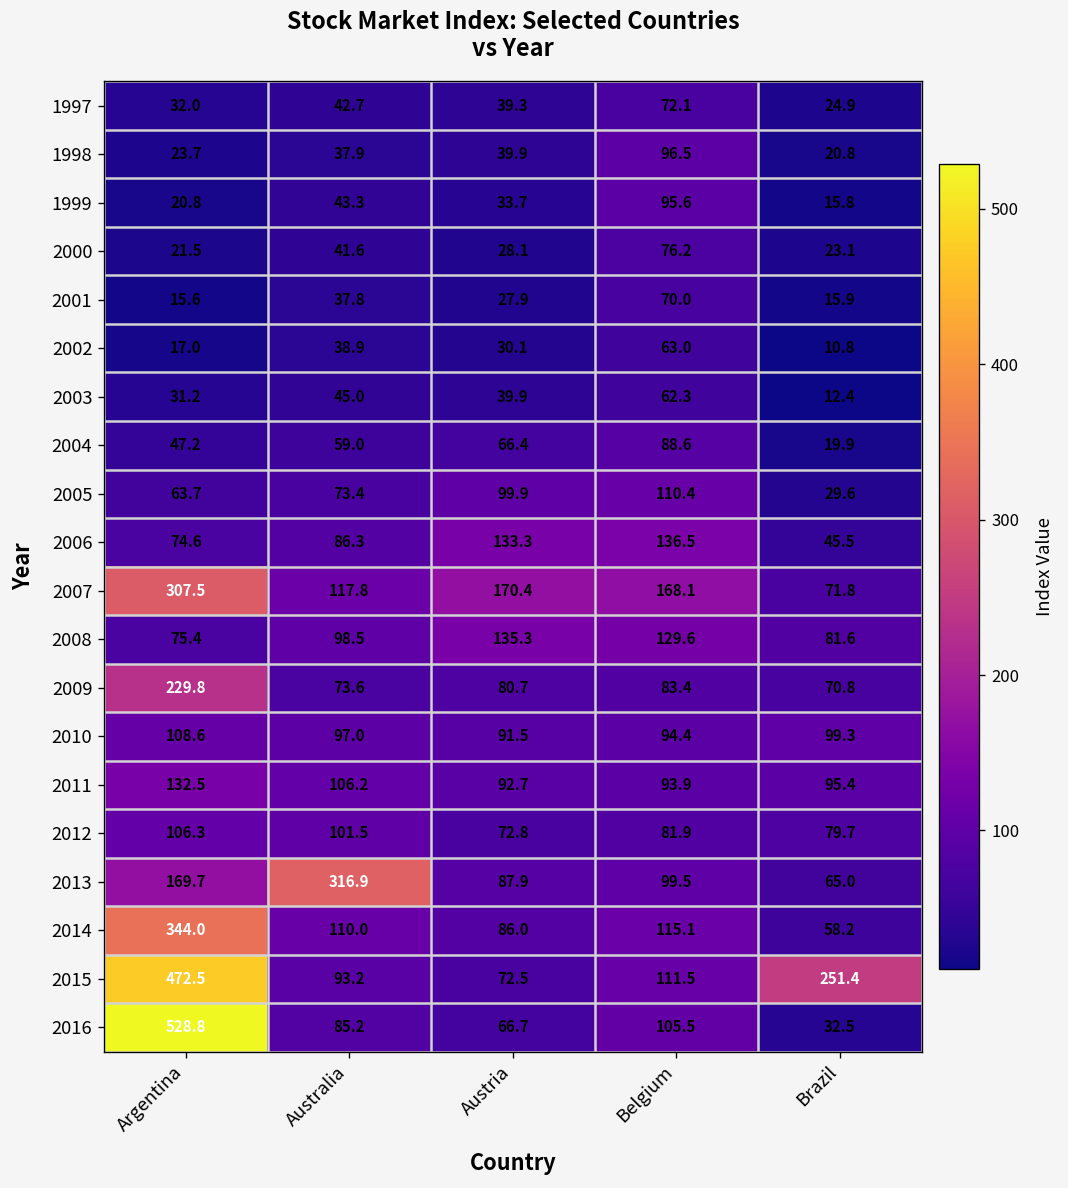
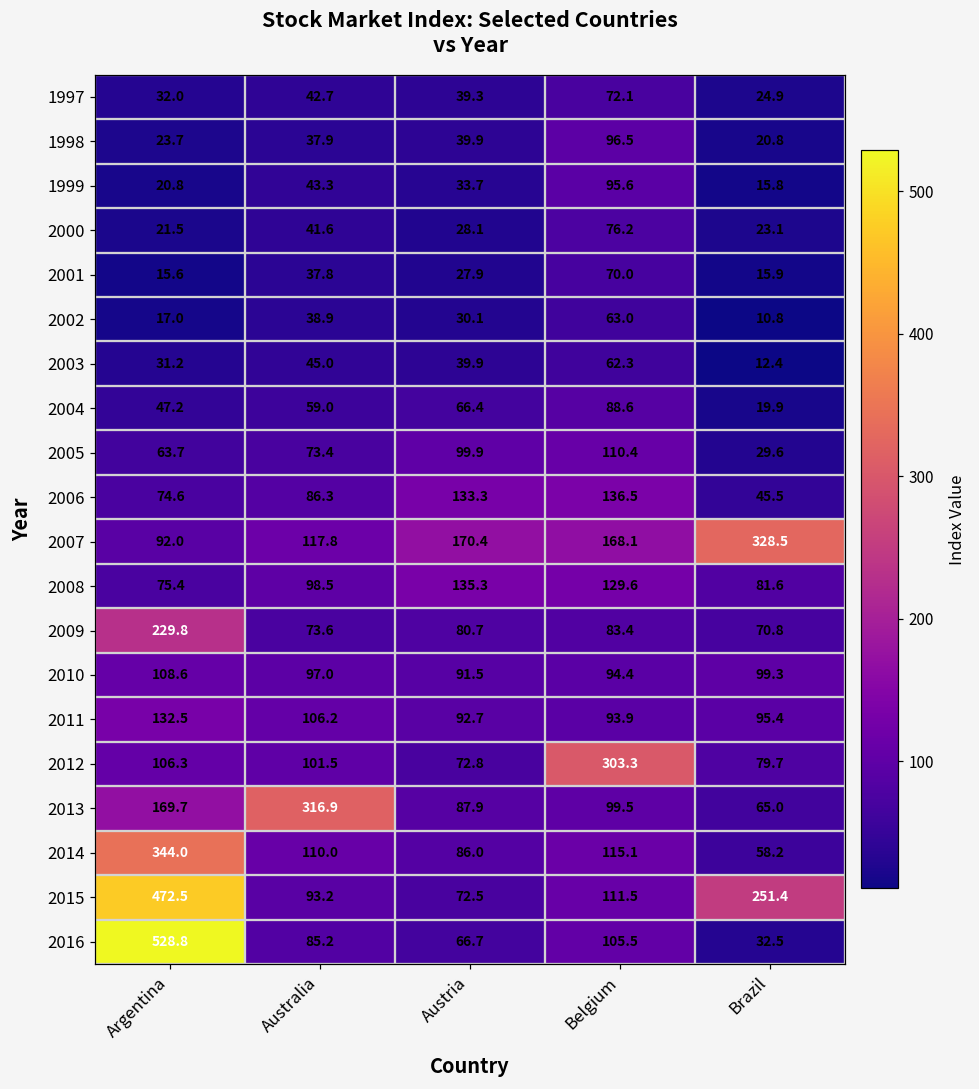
  {
    "1997": {
      "Argentina": 32.0,
      "Australia": 42.7,
      "Austria": 39.3,
      "Belgium": 72.1,
      "Brazil": 24.9
    },
    "1998": {
      "Argentina": 23.7,
      "Australia": 37.9,
      "Austria": 39.9,
      "Belgium": 96.5,
      "Brazil": 20.8
    },
    "1999": {
      "Argentina": 20.8,
      "Australia": 43.3,
      "Austria": 33.7,
      "Belgium": 95.6,
      "Brazil": 15.8
    },
    "2000": {
      "Argentina": 21.5,
      "Australia": 41.6,
      "Austria": 28.1,
      "Belgium": 76.2,
      "Brazil": 23.1
    },
    "2001": {
      "Argentina": 15.6,
      "Australia": 37.8,
      "Austria": 27.9,
      "Belgium": 70.0,
      "Brazil": 15.9
    },
    "2002": {
      "Argentina": 17.0,
      "Australia": 38.9,
      "Austria": 30.1,
      "Belgium": 63.0,
      "Brazil": 10.8
    },
    "2003": {
      "Argentina": 31.2,
      "Australia": 45.0,
      "Austria": 39.9,
      "Belgium": 62.3,
      "Brazil": 12.4
    },
    "2004": {
      "Argentina": 47.2,
      "Australia": 59.0,
      "Austria": 66.4,
      "Belgium": 88.6,
      "Brazil": 19.9
    },
    "2005": {
      "Argentina": 63.7,
      "Australia": 73.4,
      "Austria": 99.9,
      "Belgium": 110.4,
      "Brazil": 29.6
    },
    "2006": {
      "Argentina": 74.6,
      "Australia": 86.3,
      "Austria": 133.3,
      "Belgium": 136.5,
      "Brazil": 45.5
    },
    "2007": {
-     "Argentina": 307.5,
+     "Argentina": 92.0,
      "Australia": 117.8,
      "Austria": 170.4,
      "Belgium": 168.1,
-     "Brazil": 71.8
+     "Brazil": 328.5
    },
    "2008": {
      "Argentina": 75.4,
      "Australia": 98.5,
      "Austria": 135.3,
      "Belgium": 129.6,
      "Brazil": 81.6
    },
    "2009": {
      "Argentina": 229.8,
      "Australia": 73.6,
      "Austria": 80.7,
      "Belgium": 83.4,
      "Brazil": 70.8
    },
    "2010": {
      "Argentina": 108.6,
      "Australia": 97.0,
      "Austria": 91.5,
      "Belgium": 94.4,
      "Brazil": 99.3
    },
    "2011": {
      "Argentina": 132.5,
      "Australia": 106.2,
      "Austria": 92.7,
      "Belgium": 93.9,
      "Brazil": 95.4
    },
    "2012": {
      "Argentina": 106.3,
      "Australia": 101.5,
      "Austria": 72.8,
-     "Belgium": 81.9,
+     "Belgium": 303.3,
      "Brazil": 79.7
    },
    "2013": {
      "Argentina": 169.7,
      "Australia": 316.9,
      "Austria": 87.9,
      "Belgium": 99.5,
      "Brazil": 65.0
    },
    "2014": {
      "Argentina": 344.0,
      "Australia": 110.0,
      "Austria": 86.0,
      "Belgium": 115.1,
      "Brazil": 58.2
    },
    "2015": {
      "Argentina": 472.5,
      "Australia": 93.2,
      "Austria": 72.5,
      "Belgium": 111.5,
      "Brazil": 251.4
    },
    "2016": {
      "Argentina": 528.8,
      "Australia": 85.2,
      "Austria": 66.7,
      "Belgium": 105.5,
      "Brazil": 32.5
    }
  }
